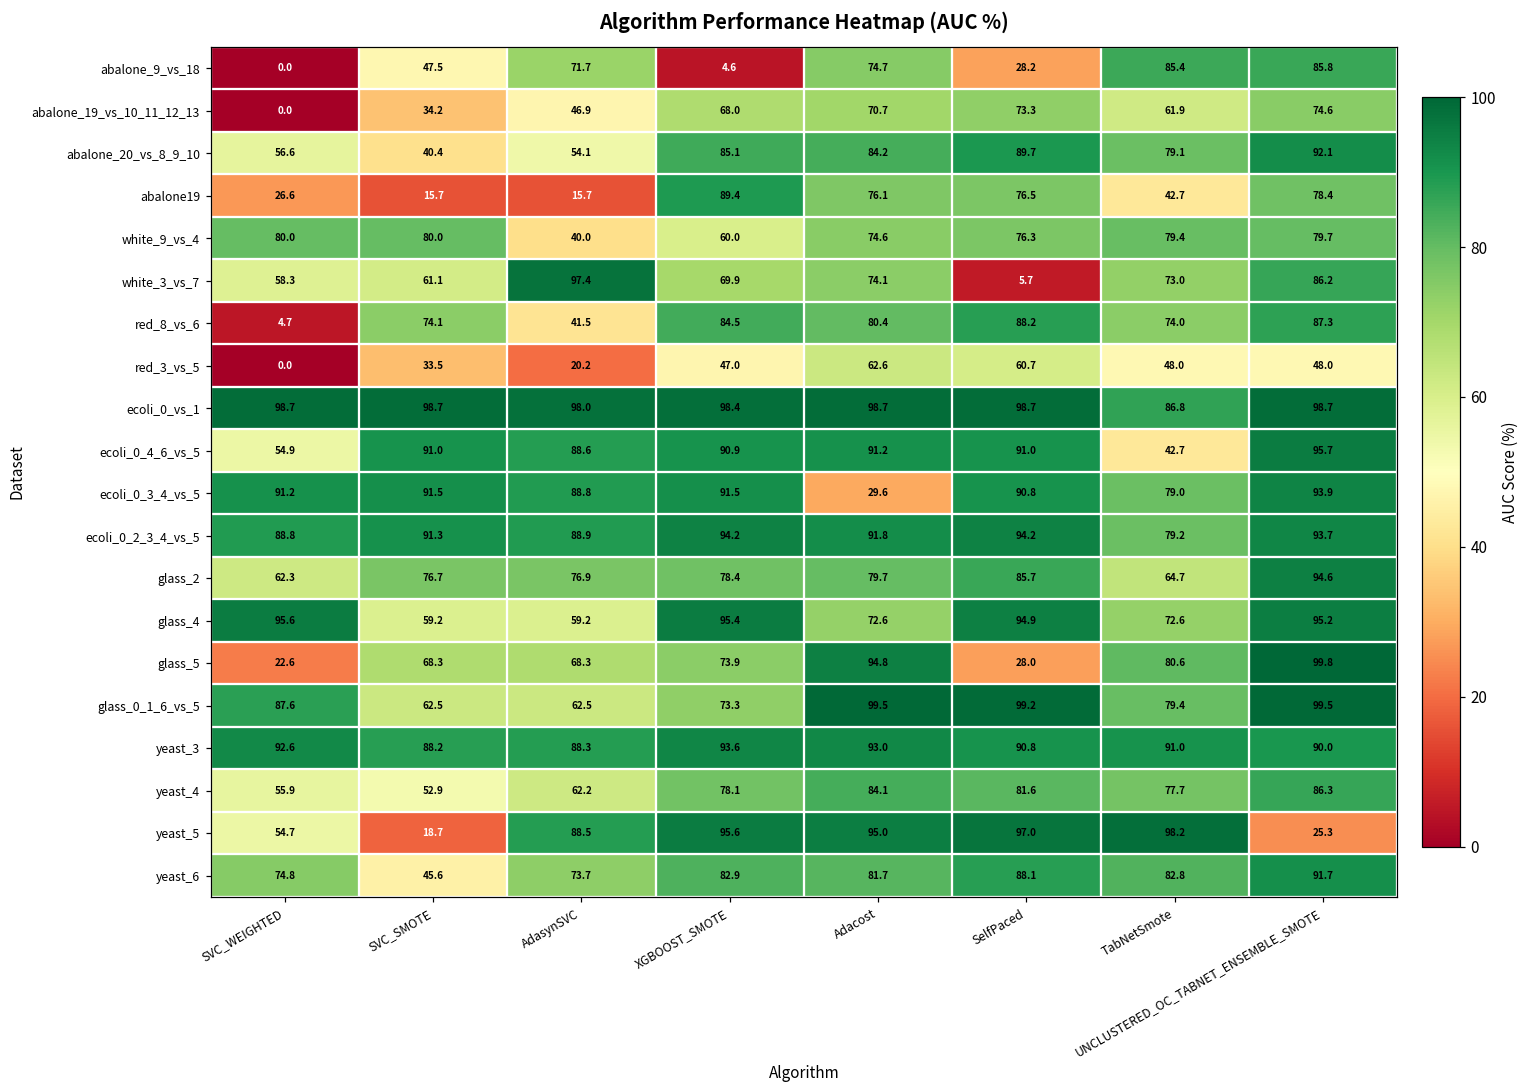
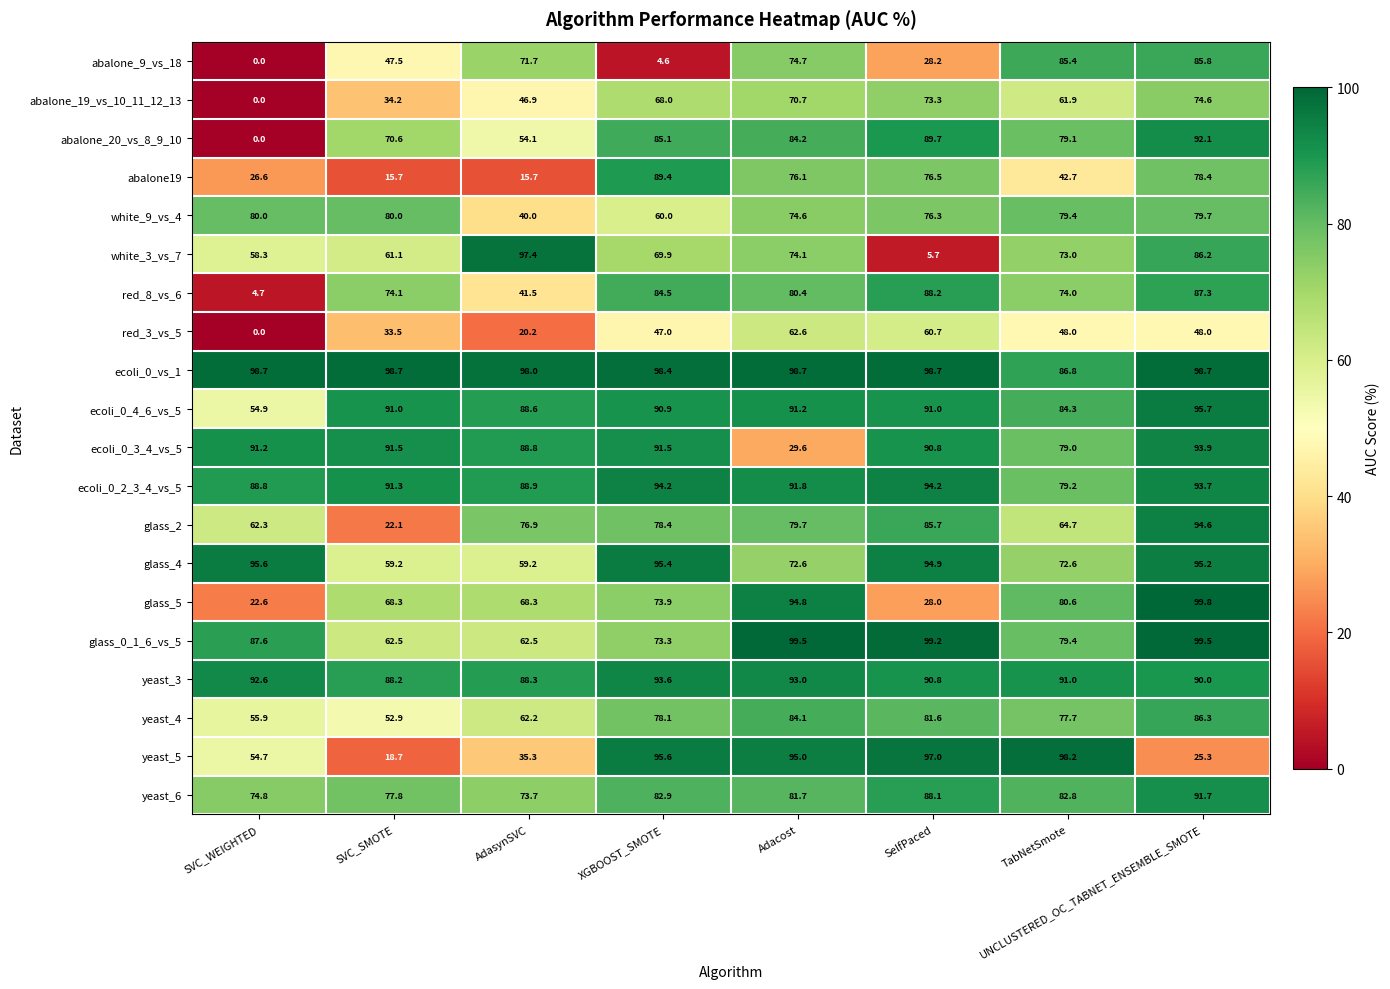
  {
    "abalone_9_vs_18": {
      "SVC_WEIGHTED": 0.0,
      "SVC_SMOTE": 47.5,
      "AdasynSVC": 71.7,
      "XGBOOST_SMOTE": 4.6,
      "Adacost": 74.7,
      "SelfPaced": 28.2,
      "TabNetSmote": 85.4,
      "UNCLUSTERED_OC_TABNET_ENSEMBLE_SMOTE": 85.8
    },
    "abalone_19_vs_10_11_12_13": {
      "SVC_WEIGHTED": 0.0,
      "SVC_SMOTE": 34.2,
      "AdasynSVC": 46.9,
      "XGBOOST_SMOTE": 68.0,
      "Adacost": 70.7,
      "SelfPaced": 73.3,
      "TabNetSmote": 61.9,
      "UNCLUSTERED_OC_TABNET_ENSEMBLE_SMOTE": 74.6
    },
    "abalone_20_vs_8_9_10": {
-     "SVC_WEIGHTED": 56.6,
-     "SVC_SMOTE": 40.4,
+     "SVC_WEIGHTED": 0.0,
+     "SVC_SMOTE": 70.6,
      "AdasynSVC": 54.1,
      "XGBOOST_SMOTE": 85.1,
      "Adacost": 84.2,
      "SelfPaced": 89.7,
      "TabNetSmote": 79.1,
      "UNCLUSTERED_OC_TABNET_ENSEMBLE_SMOTE": 92.1
    },
    "abalone19": {
      "SVC_WEIGHTED": 26.6,
      "SVC_SMOTE": 15.7,
      "AdasynSVC": 15.7,
      "XGBOOST_SMOTE": 89.4,
      "Adacost": 76.1,
      "SelfPaced": 76.5,
      "TabNetSmote": 42.7,
      "UNCLUSTERED_OC_TABNET_ENSEMBLE_SMOTE": 78.4
    },
    "white_9_vs_4": {
      "SVC_WEIGHTED": 80.0,
      "SVC_SMOTE": 80.0,
      "AdasynSVC": 40.0,
      "XGBOOST_SMOTE": 60.0,
      "Adacost": 74.6,
      "SelfPaced": 76.3,
      "TabNetSmote": 79.4,
      "UNCLUSTERED_OC_TABNET_ENSEMBLE_SMOTE": 79.7
    },
    "white_3_vs_7": {
      "SVC_WEIGHTED": 58.3,
      "SVC_SMOTE": 61.1,
      "AdasynSVC": 97.4,
      "XGBOOST_SMOTE": 69.9,
      "Adacost": 74.1,
      "SelfPaced": 5.7,
      "TabNetSmote": 73.0,
      "UNCLUSTERED_OC_TABNET_ENSEMBLE_SMOTE": 86.2
    },
    "red_8_vs_6": {
      "SVC_WEIGHTED": 4.7,
      "SVC_SMOTE": 74.1,
      "AdasynSVC": 41.5,
      "XGBOOST_SMOTE": 84.5,
      "Adacost": 80.4,
      "SelfPaced": 88.2,
      "TabNetSmote": 74.0,
      "UNCLUSTERED_OC_TABNET_ENSEMBLE_SMOTE": 87.3
    },
    "red_3_vs_5": {
      "SVC_WEIGHTED": 0.0,
      "SVC_SMOTE": 33.5,
      "AdasynSVC": 20.2,
      "XGBOOST_SMOTE": 47.0,
      "Adacost": 62.6,
      "SelfPaced": 60.7,
      "TabNetSmote": 48.0,
      "UNCLUSTERED_OC_TABNET_ENSEMBLE_SMOTE": 48.0
    },
    "ecoli_0_vs_1": {
      "SVC_WEIGHTED": 98.7,
      "SVC_SMOTE": 98.7,
      "AdasynSVC": 98.0,
      "XGBOOST_SMOTE": 98.4,
      "Adacost": 98.7,
      "SelfPaced": 98.7,
      "TabNetSmote": 86.8,
      "UNCLUSTERED_OC_TABNET_ENSEMBLE_SMOTE": 98.7
    },
    "ecoli_0_4_6_vs_5": {
      "SVC_WEIGHTED": 54.9,
      "SVC_SMOTE": 91.0,
      "AdasynSVC": 88.6,
      "XGBOOST_SMOTE": 90.9,
      "Adacost": 91.2,
      "SelfPaced": 91.0,
-     "TabNetSmote": 42.7,
+     "TabNetSmote": 84.3,
      "UNCLUSTERED_OC_TABNET_ENSEMBLE_SMOTE": 95.7
    },
    "ecoli_0_3_4_vs_5": {
      "SVC_WEIGHTED": 91.2,
      "SVC_SMOTE": 91.5,
      "AdasynSVC": 88.8,
      "XGBOOST_SMOTE": 91.5,
      "Adacost": 29.6,
      "SelfPaced": 90.8,
      "TabNetSmote": 79.0,
      "UNCLUSTERED_OC_TABNET_ENSEMBLE_SMOTE": 93.9
    },
    "ecoli_0_2_3_4_vs_5": {
      "SVC_WEIGHTED": 88.8,
      "SVC_SMOTE": 91.3,
      "AdasynSVC": 88.9,
      "XGBOOST_SMOTE": 94.2,
      "Adacost": 91.8,
      "SelfPaced": 94.2,
      "TabNetSmote": 79.2,
      "UNCLUSTERED_OC_TABNET_ENSEMBLE_SMOTE": 93.7
    },
    "glass_2": {
      "SVC_WEIGHTED": 62.3,
-     "SVC_SMOTE": 76.7,
+     "SVC_SMOTE": 22.1,
      "AdasynSVC": 76.9,
      "XGBOOST_SMOTE": 78.4,
      "Adacost": 79.7,
      "SelfPaced": 85.7,
      "TabNetSmote": 64.7,
      "UNCLUSTERED_OC_TABNET_ENSEMBLE_SMOTE": 94.6
    },
    "glass_4": {
      "SVC_WEIGHTED": 95.6,
      "SVC_SMOTE": 59.2,
      "AdasynSVC": 59.2,
      "XGBOOST_SMOTE": 95.4,
      "Adacost": 72.6,
      "SelfPaced": 94.9,
      "TabNetSmote": 72.6,
      "UNCLUSTERED_OC_TABNET_ENSEMBLE_SMOTE": 95.2
    },
    "glass_5": {
      "SVC_WEIGHTED": 22.6,
      "SVC_SMOTE": 68.3,
      "AdasynSVC": 68.3,
      "XGBOOST_SMOTE": 73.9,
      "Adacost": 94.8,
      "SelfPaced": 28.0,
      "TabNetSmote": 80.6,
      "UNCLUSTERED_OC_TABNET_ENSEMBLE_SMOTE": 99.8
    },
    "glass_0_1_6_vs_5": {
      "SVC_WEIGHTED": 87.6,
      "SVC_SMOTE": 62.5,
      "AdasynSVC": 62.5,
      "XGBOOST_SMOTE": 73.3,
      "Adacost": 99.5,
      "SelfPaced": 99.2,
      "TabNetSmote": 79.4,
      "UNCLUSTERED_OC_TABNET_ENSEMBLE_SMOTE": 99.5
    },
    "yeast_3": {
      "SVC_WEIGHTED": 92.6,
      "SVC_SMOTE": 88.2,
      "AdasynSVC": 88.3,
      "XGBOOST_SMOTE": 93.6,
      "Adacost": 93.0,
      "SelfPaced": 90.8,
      "TabNetSmote": 91.0,
      "UNCLUSTERED_OC_TABNET_ENSEMBLE_SMOTE": 90.0
    },
    "yeast_4": {
      "SVC_WEIGHTED": 55.9,
      "SVC_SMOTE": 52.9,
      "AdasynSVC": 62.2,
      "XGBOOST_SMOTE": 78.1,
      "Adacost": 84.1,
      "SelfPaced": 81.6,
      "TabNetSmote": 77.7,
      "UNCLUSTERED_OC_TABNET_ENSEMBLE_SMOTE": 86.3
    },
    "yeast_5": {
      "SVC_WEIGHTED": 54.7,
      "SVC_SMOTE": 18.7,
-     "AdasynSVC": 88.5,
+     "AdasynSVC": 35.3,
      "XGBOOST_SMOTE": 95.6,
      "Adacost": 95.0,
      "SelfPaced": 97.0,
      "TabNetSmote": 98.2,
      "UNCLUSTERED_OC_TABNET_ENSEMBLE_SMOTE": 25.3
    },
    "yeast_6": {
      "SVC_WEIGHTED": 74.8,
-     "SVC_SMOTE": 45.6,
+     "SVC_SMOTE": 77.8,
      "AdasynSVC": 73.7,
      "XGBOOST_SMOTE": 82.9,
      "Adacost": 81.7,
      "SelfPaced": 88.1,
      "TabNetSmote": 82.8,
      "UNCLUSTERED_OC_TABNET_ENSEMBLE_SMOTE": 91.7
    }
  }
